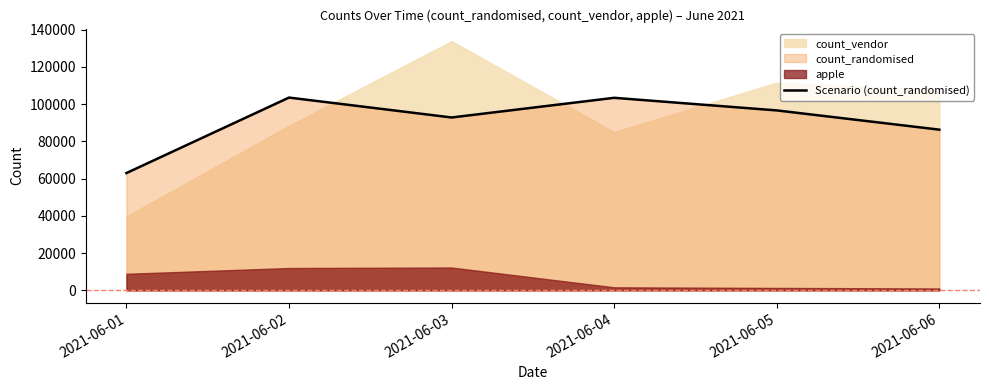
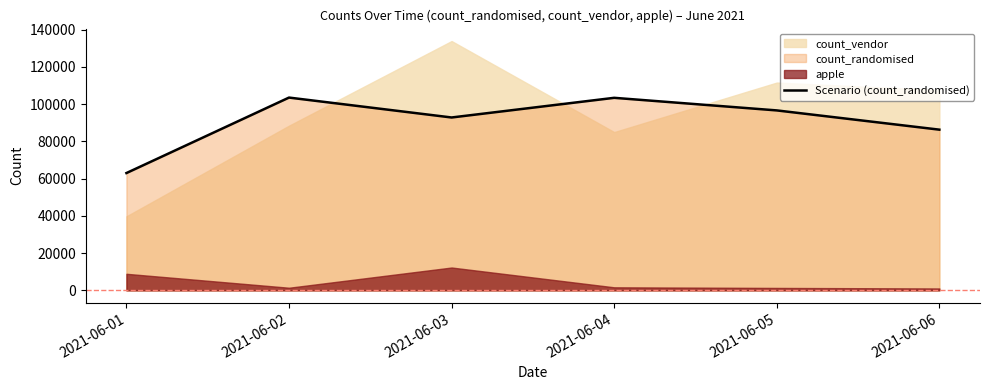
  {
    "apple": {
      "2021-06-01": 9000,
-     "2021-06-02": 12000,
+     "2021-06-02": 1000,
      "2021-06-03": 12000,
      "2021-06-04": 2000
    }
  }
